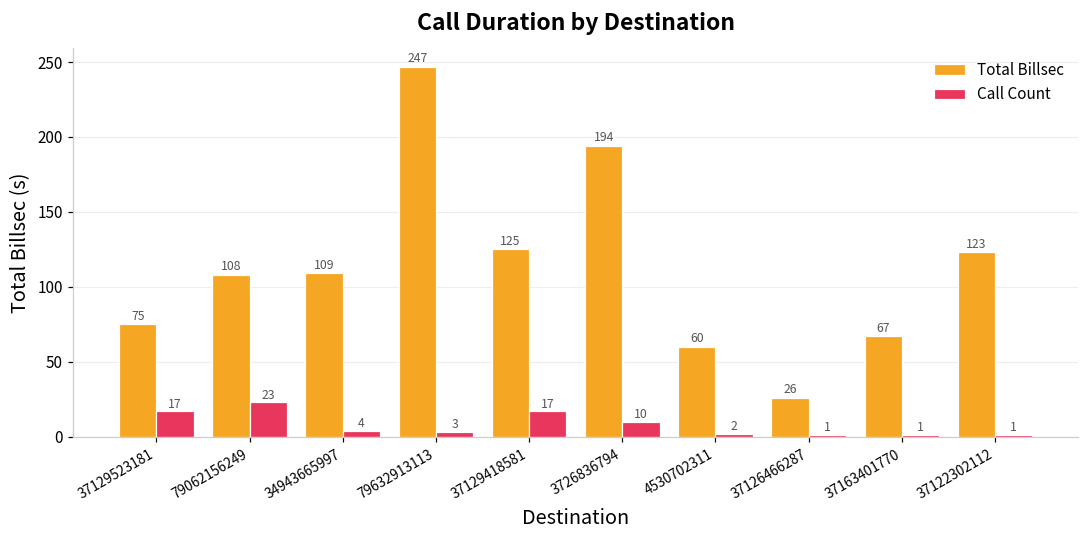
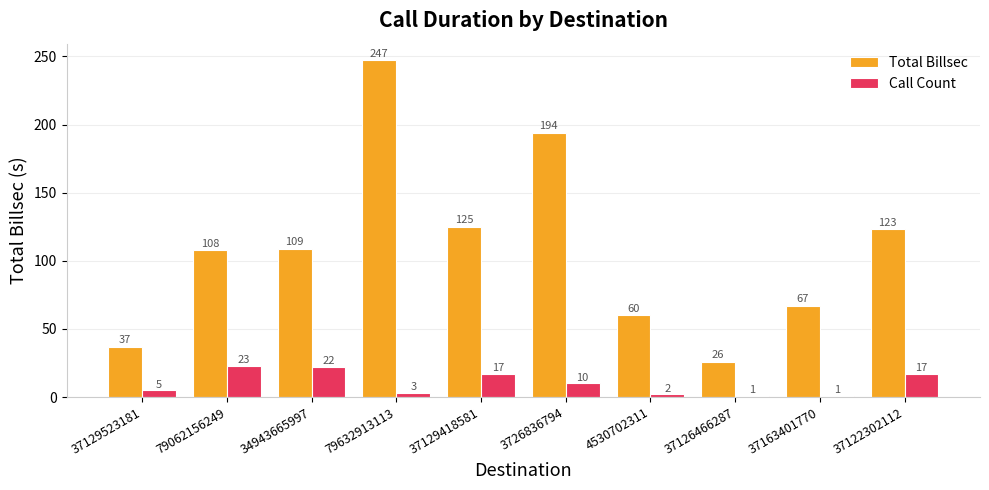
  {
    "Total Billsec": {
-     "37129523181": 75,
+     "37129523181": 37,
      "79062156249": 108,
      "34943665997": 109,
      "79632913113": 247,
      "37129418581": 125,
      "3726836794": 194,
      "4530702311": 60,
      "37126466287": 26,
      "37163401770": 67,
      "37122302112": 123
    },
    "Call Count": {
-     "37129523181": 17,
+     "37129523181": 5,
      "79062156249": 23,
-     "34943665997": 4,
+     "34943665997": 22,
      "79632913113": 3,
      "37129418581": 17,
      "3726836794": 10,
      "4530702311": 2,
      "37126466287": 1,
      "37163401770": 1,
-     "37122302112": 1
+     "37122302112": 17
    }
  }
